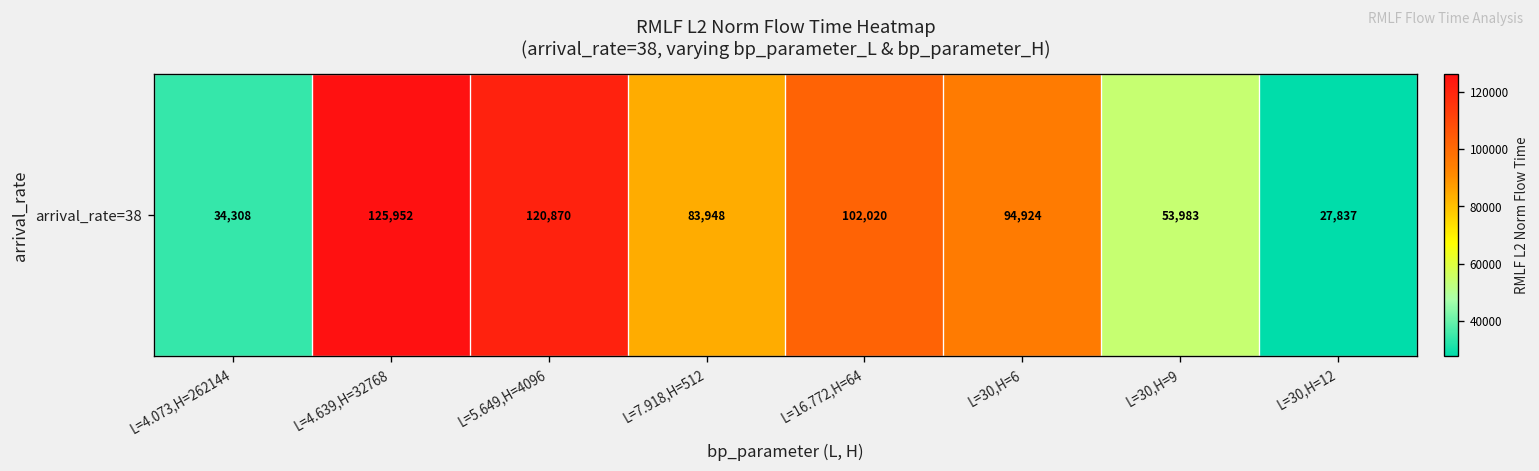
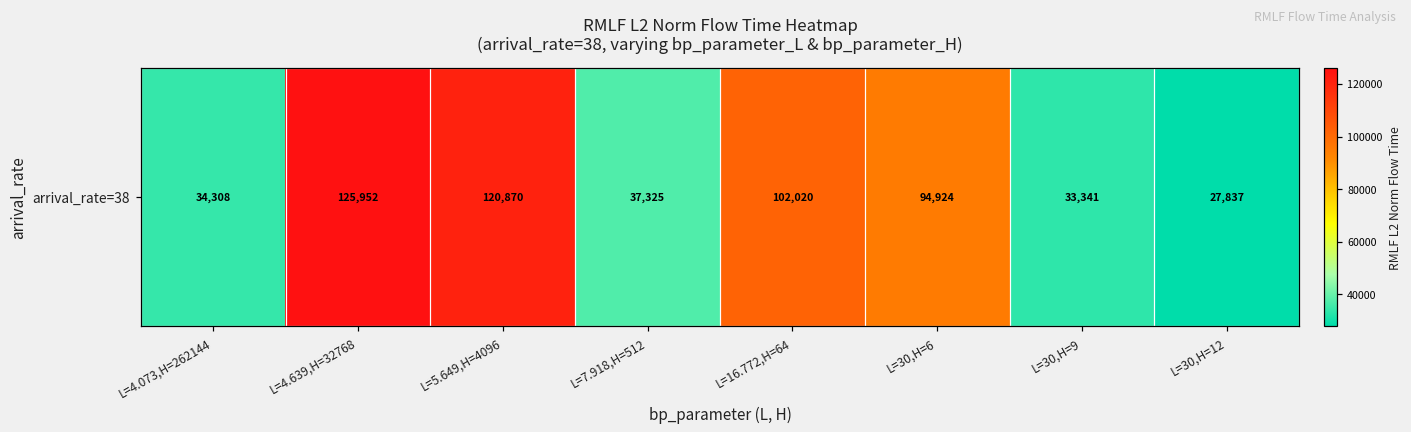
  {
    "arrival_rate=38": {
      "L=4.073,H=262144": "34,308",
      "L=4.639,H=32768": "125,952",
      "L=5.649,H=4096": "120,870",
-     "L=7.918,H=512": "83,948",
+     "L=7.918,H=512": "37,325",
      "L=16.772,H=64": "102,020",
      "L=30,H=6": "94,924",
-     "L=30,H=9": "53,983",
+     "L=30,H=9": "33,341",
      "L=30,H=12": "27,837"
    }
  }
